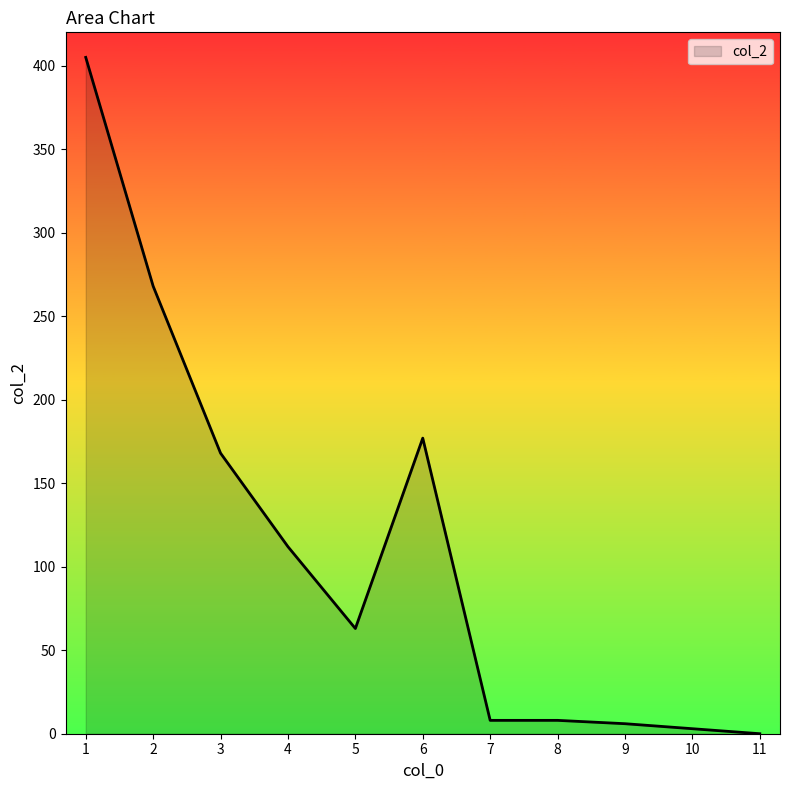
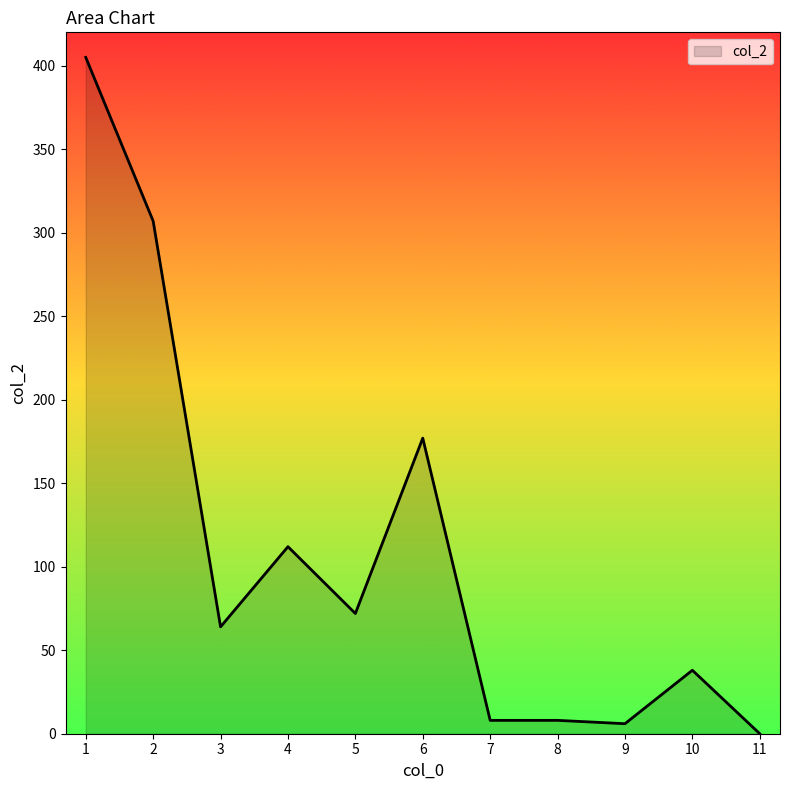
  {
    "1": 405,
-   "2": 268,
-   "3": 168,
+   "2": 307,
+   "3": 64,
    "4": 112,
-   "5": 63,
+   "5": 72,
    "6": 177,
    "7": 8,
    "8": 8,
    "9": 6,
-   "10": 3,
+   "10": 38,
    "11": 0
  }
